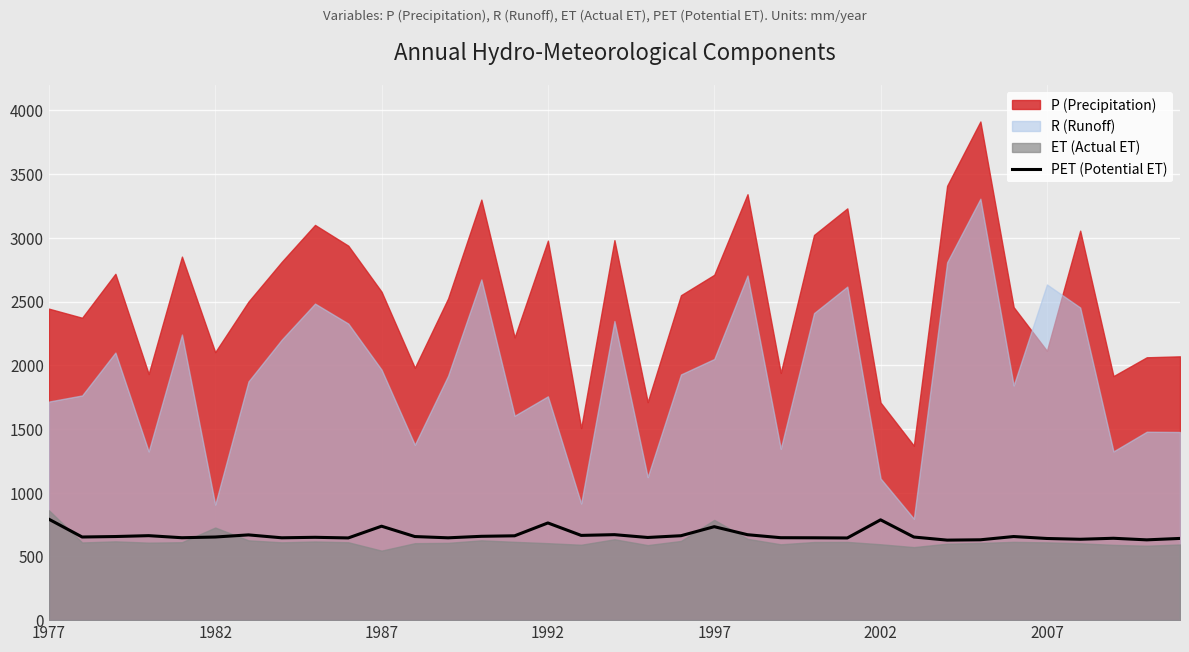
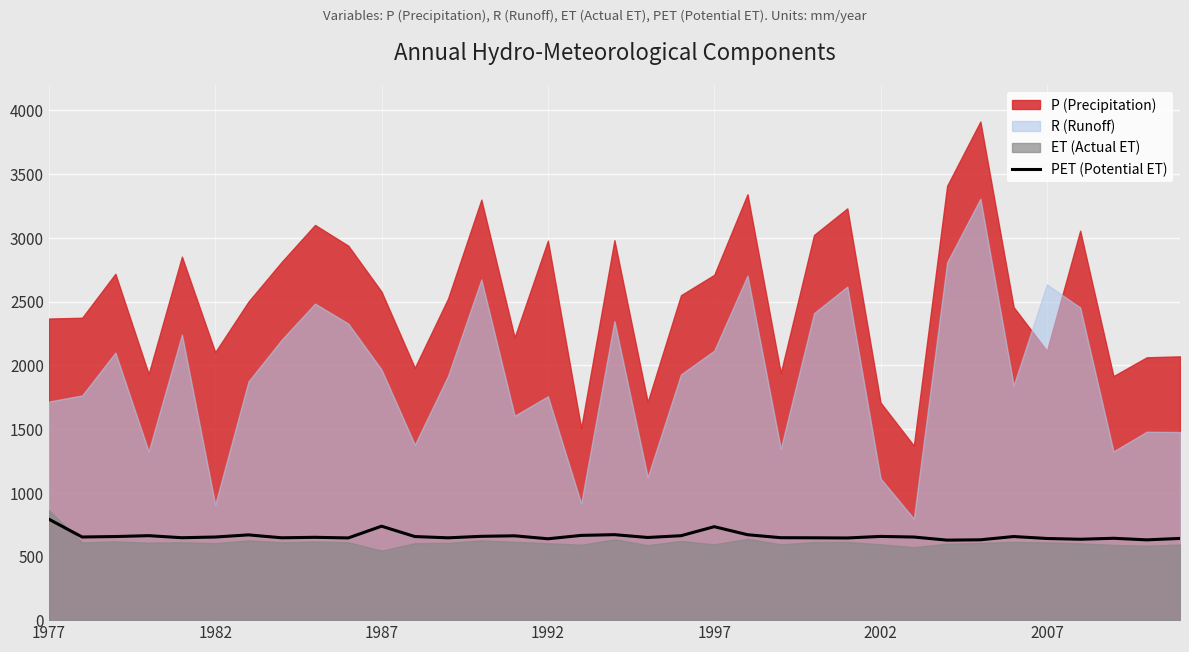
  {
    "P (Precipitation)": {
-     "1977": 2440,
+     "1977": 2370,
      "1982": 2100,
      "1987": 2580,
      "1992": 2980,
      "1997": 2710,
      "2002": 1710,
      "2007": 2110
    },
    "PET (Potential ET)": {
      "1977": 790,
      "1982": 650,
      "1987": 740,
-     "1992": 760,
+     "1992": 640,
      "1997": 730,
-     "2002": 790,
+     "2002": 660,
      "2007": 640
    },
    "R (Runoff)": {
      "1977": 1720,
      "1982": 910,
      "1987": 1970,
      "1992": 1760,
-     "1997": 2050,
+     "1997": 2120,
      "2002": 1110,
      "2007": 2630
    },
    "ET (Actual ET)": {
      "1977": 860,
-     "1982": 730,
+     "1982": 600,
      "1987": 550,
      "1992": 600,
-     "1997": 790,
+     "1997": 600,
      "2002": 600,
      "2007": 610
    }
  }
